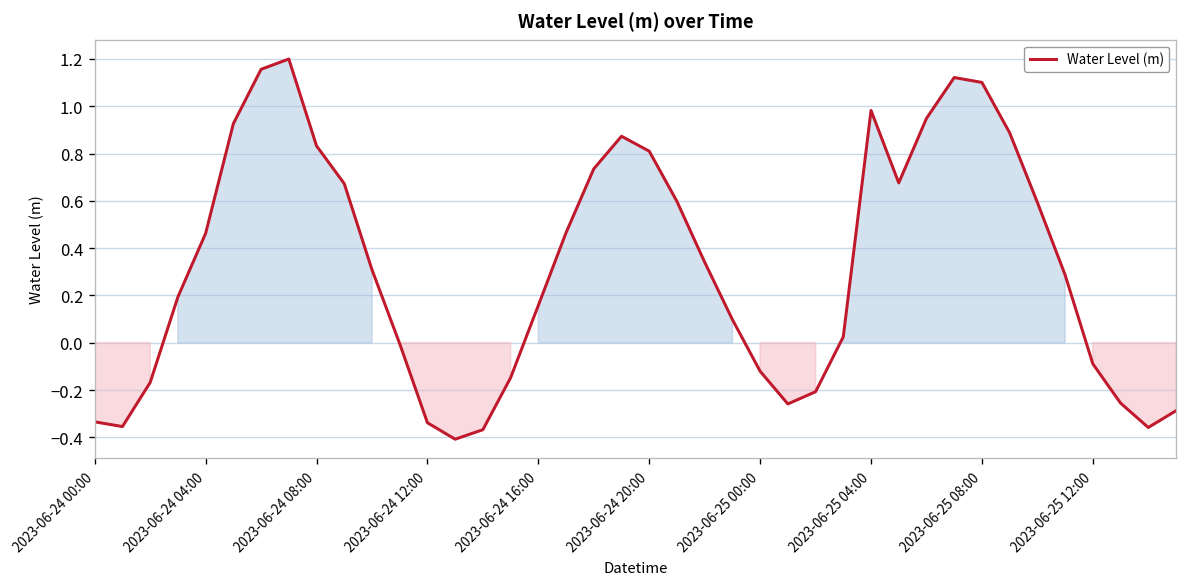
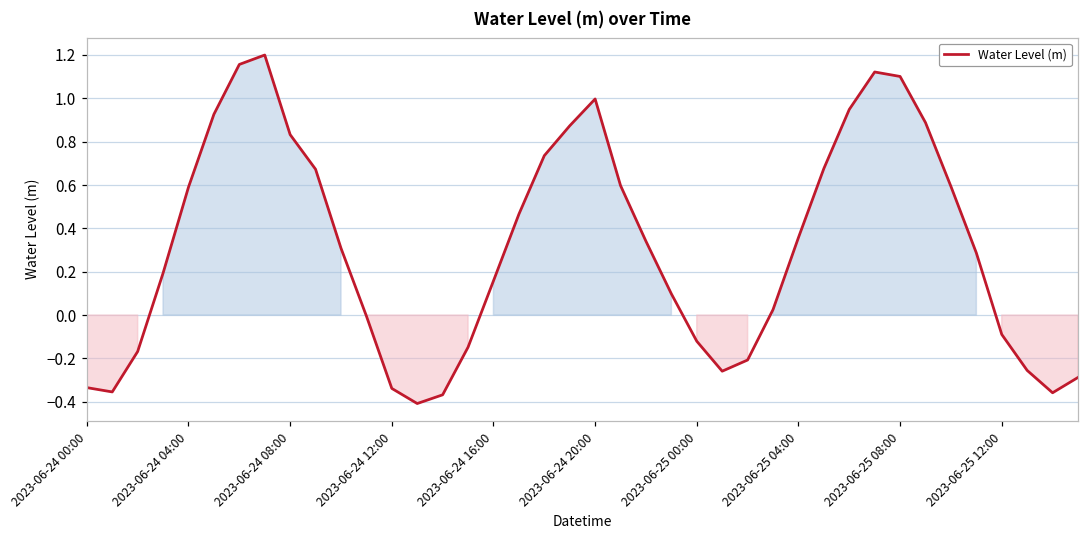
  {
    "2023-06-24 00:00": -0.33,
-   "2023-06-24 04:00": 0.46,
+   "2023-06-24 04:00": 0.59,
    "2023-06-24 08:00": 0.83,
    "2023-06-24 12:00": -0.34,
    "2023-06-24 16:00": 0.16,
-   "2023-06-24 20:00": 0.81,
+   "2023-06-24 20:00": 1.00,
    "2023-06-25 00:00": -0.12,
-   "2023-06-25 04:00": 0.98,
+   "2023-06-25 04:00": 0.36,
    "2023-06-25 08:00": 1.10,
    "2023-06-25 12:00": -0.09
  }
